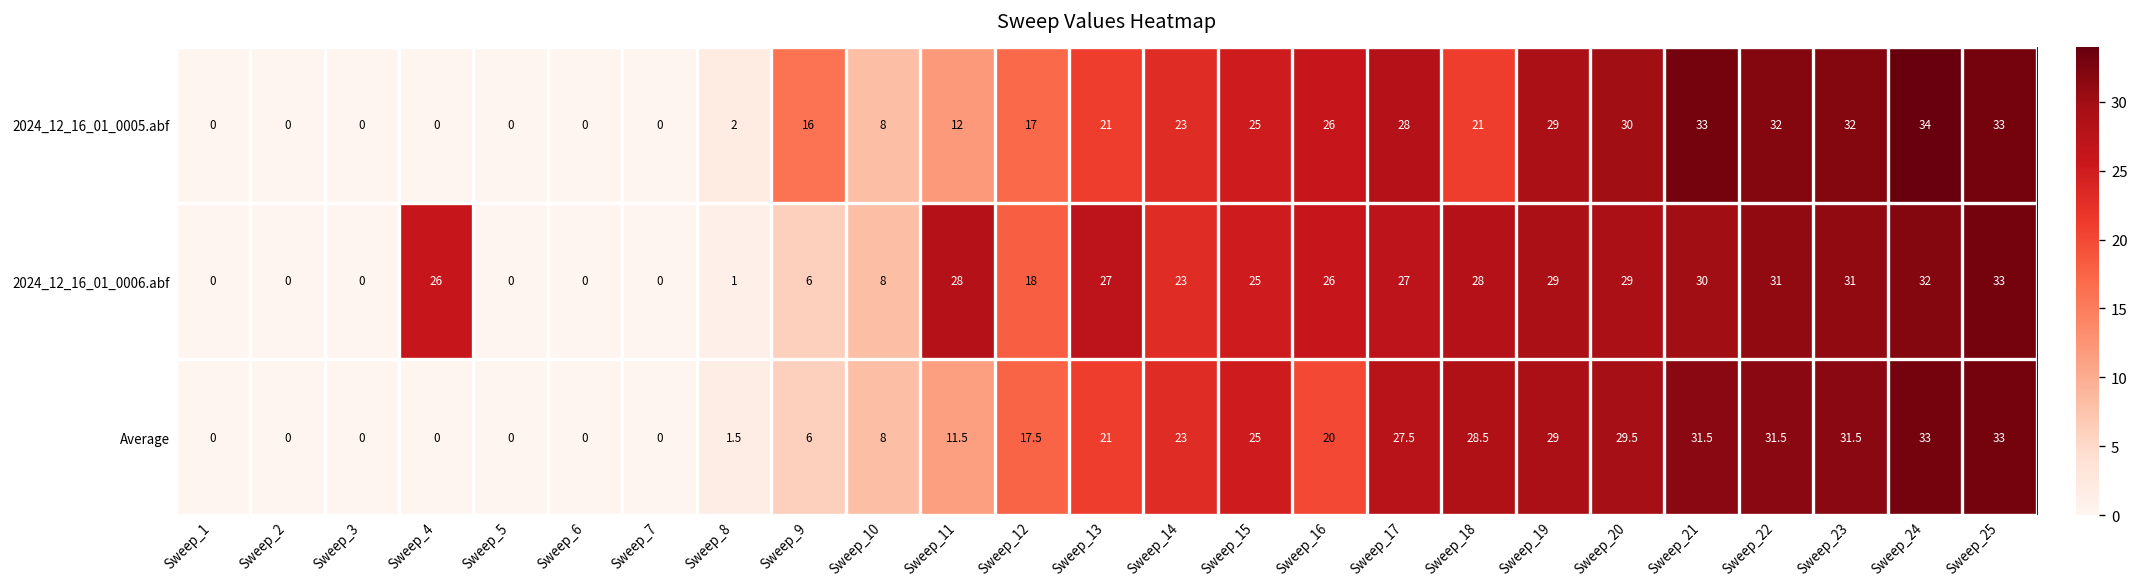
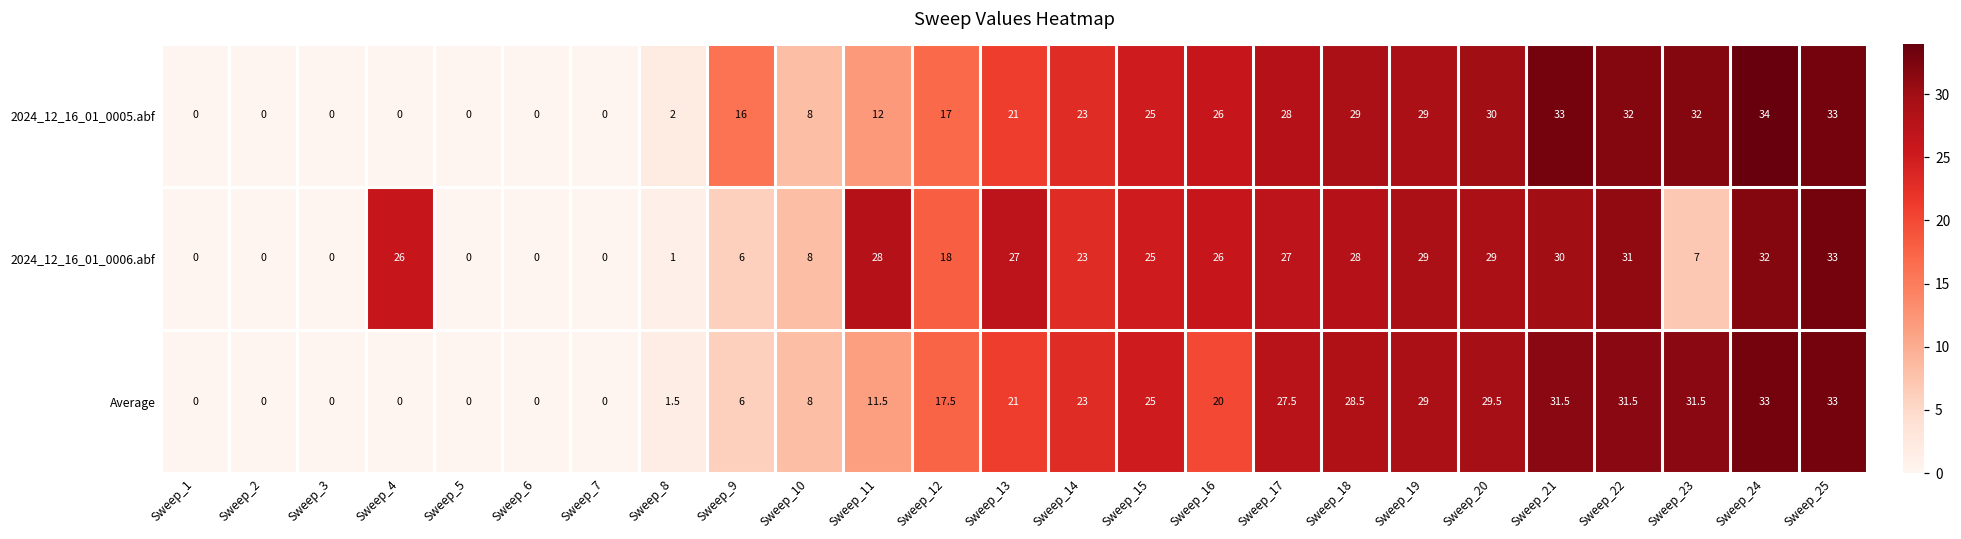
  {
    "2024_12_16_01_0005.abf": {
      "Sweep_1": 0,
      "Sweep_2": 0,
      "Sweep_3": 0,
      "Sweep_4": 0,
      "Sweep_5": 0,
      "Sweep_6": 0,
      "Sweep_7": 0,
      "Sweep_8": 2,
      "Sweep_9": 16,
      "Sweep_10": 8,
      "Sweep_11": 12,
      "Sweep_12": 17,
      "Sweep_13": 21,
      "Sweep_14": 23,
      "Sweep_15": 25,
      "Sweep_16": 26,
      "Sweep_17": 28,
-     "Sweep_18": 21,
+     "Sweep_18": 29,
      "Sweep_19": 29,
      "Sweep_20": 30,
      "Sweep_21": 33,
      "Sweep_22": 32,
      "Sweep_23": 32,
      "Sweep_24": 34,
      "Sweep_25": 33
    },
    "2024_12_16_01_0006.abf": {
      "Sweep_1": 0,
      "Sweep_2": 0,
      "Sweep_3": 0,
      "Sweep_4": 26,
      "Sweep_5": 0,
      "Sweep_6": 0,
      "Sweep_7": 0,
      "Sweep_8": 1,
      "Sweep_9": 6,
      "Sweep_10": 8,
      "Sweep_11": 28,
      "Sweep_12": 18,
      "Sweep_13": 27,
      "Sweep_14": 23,
      "Sweep_15": 25,
      "Sweep_16": 26,
      "Sweep_17": 27,
      "Sweep_18": 28,
      "Sweep_19": 29,
      "Sweep_20": 29,
      "Sweep_21": 30,
      "Sweep_22": 31,
-     "Sweep_23": 31,
+     "Sweep_23": 7,
      "Sweep_24": 32,
      "Sweep_25": 33
    },
    "Average": {
      "Sweep_1": 0,
      "Sweep_2": 0,
      "Sweep_3": 0,
      "Sweep_4": 0,
      "Sweep_5": 0,
      "Sweep_6": 0,
      "Sweep_7": 0,
      "Sweep_8": 1.5,
      "Sweep_9": 6,
      "Sweep_10": 8,
      "Sweep_11": 11.5,
      "Sweep_12": 17.5,
      "Sweep_13": 21,
      "Sweep_14": 23,
      "Sweep_15": 25,
      "Sweep_16": 20,
      "Sweep_17": 27.5,
      "Sweep_18": 28.5,
      "Sweep_19": 29,
      "Sweep_20": 29.5,
      "Sweep_21": 31.5,
      "Sweep_22": 31.5,
      "Sweep_23": 31.5,
      "Sweep_24": 33,
      "Sweep_25": 33
    }
  }
